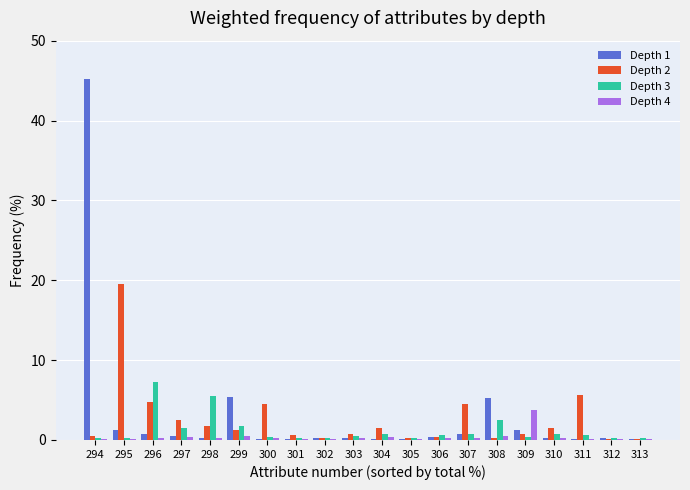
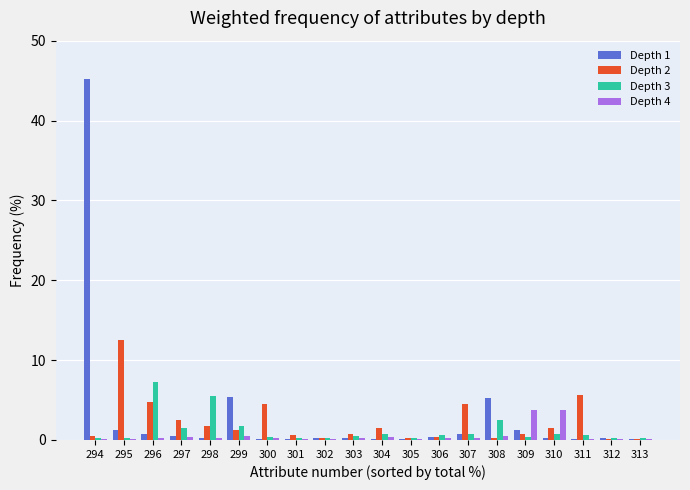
  {
    "Depth 1": {
      "294": 45,
      "295": 1,
      "296": 1,
      "297": 1,
      "299": 5,
      "306": 0,
      "307": 1,
      "308": 5,
      "309": 1
    },
    "Depth 2": {
      "294": 1,
-     "295": 20,
+     "295": 13,
      "296": 5,
      "297": 3,
      "298": 2,
      "299": 1,
      "300": 5,
      "301": 1,
      "303": 1,
      "304": 2,
      "306": 0,
      "307": 5,
      "309": 1,
      "310": 2,
      "311": 6
    },
    "Depth 3": {
      "296": 7,
      "297": 2,
      "298": 6,
      "299": 2,
      "300": 0,
      "303": 1,
      "304": 1,
      "306": 1,
      "307": 1,
      "308": 3,
      "309": 0,
      "310": 1,
      "311": 1
    },
    "Depth 4": {
      "297": 0,
      "299": 1,
      "304": 0,
      "308": 1,
      "309": 4,
-     "310": 0
+     "310": 4
    }
  }
